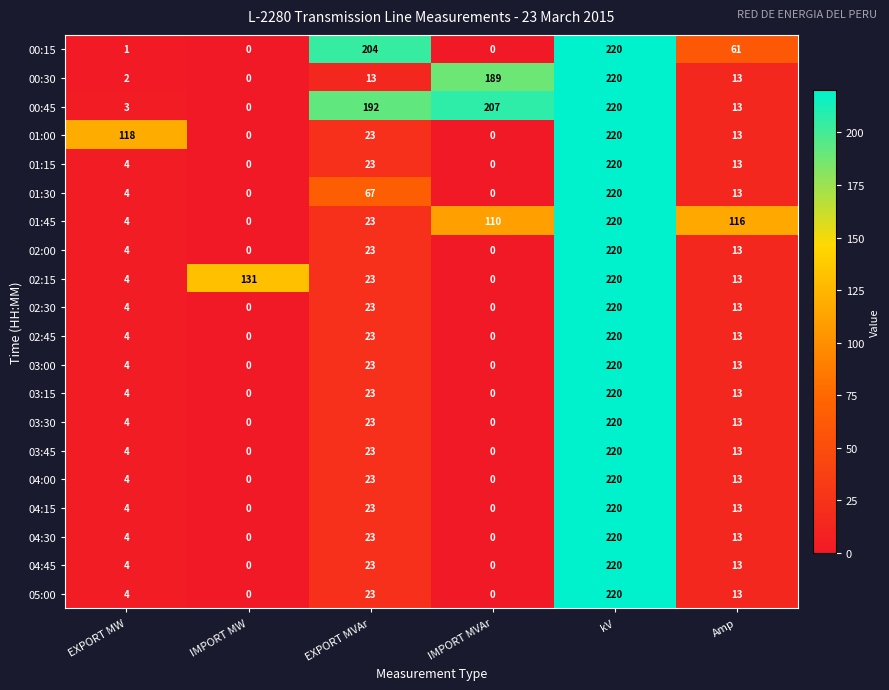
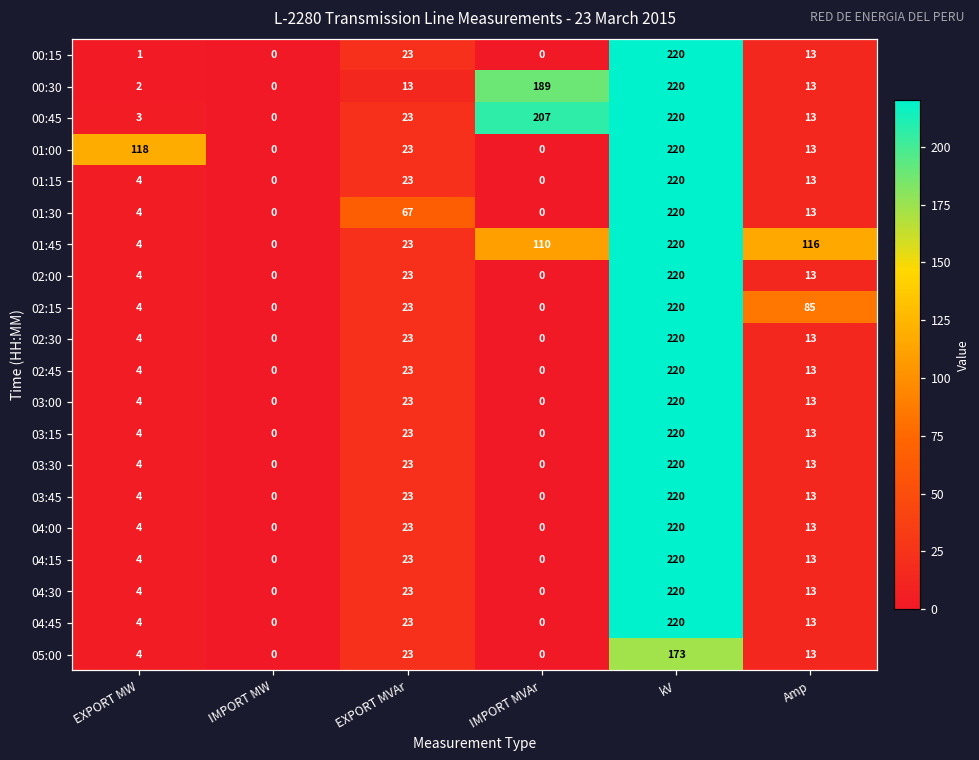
  {
    "00:15": {
      "EXPORT MW": 1,
      "IMPORT MW": 0,
-     "EXPORT MVAr": 204,
+     "EXPORT MVAr": 23,
      "IMPORT MVAr": 0,
      "kV": 220,
-     "Amp": 61
+     "Amp": 13
    },
    "00:30": {
      "EXPORT MW": 2,
      "IMPORT MW": 0,
      "EXPORT MVAr": 13,
      "IMPORT MVAr": 189,
      "kV": 220,
      "Amp": 13
    },
    "00:45": {
      "EXPORT MW": 3,
      "IMPORT MW": 0,
-     "EXPORT MVAr": 192,
+     "EXPORT MVAr": 23,
      "IMPORT MVAr": 207,
      "kV": 220,
      "Amp": 13
    },
    "01:00": {
      "EXPORT MW": 118,
      "IMPORT MW": 0,
      "EXPORT MVAr": 23,
      "IMPORT MVAr": 0,
      "kV": 220,
      "Amp": 13
    },
    "01:15": {
      "EXPORT MW": 4,
      "IMPORT MW": 0,
      "EXPORT MVAr": 23,
      "IMPORT MVAr": 0,
      "kV": 220,
      "Amp": 13
    },
    "01:30": {
      "EXPORT MW": 4,
      "IMPORT MW": 0,
      "EXPORT MVAr": 67,
      "IMPORT MVAr": 0,
      "kV": 220,
      "Amp": 13
    },
    "01:45": {
      "EXPORT MW": 4,
      "IMPORT MW": 0,
      "EXPORT MVAr": 23,
      "IMPORT MVAr": 110,
      "kV": 220,
      "Amp": 116
    },
    "02:00": {
      "EXPORT MW": 4,
      "IMPORT MW": 0,
      "EXPORT MVAr": 23,
      "IMPORT MVAr": 0,
      "kV": 220,
      "Amp": 13
    },
    "02:15": {
      "EXPORT MW": 4,
-     "IMPORT MW": 131,
+     "IMPORT MW": 0,
      "EXPORT MVAr": 23,
      "IMPORT MVAr": 0,
      "kV": 220,
-     "Amp": 13
+     "Amp": 85
    },
    "02:30": {
      "EXPORT MW": 4,
      "IMPORT MW": 0,
      "EXPORT MVAr": 23,
      "IMPORT MVAr": 0,
      "kV": 220,
      "Amp": 13
    },
    "02:45": {
      "EXPORT MW": 4,
      "IMPORT MW": 0,
      "EXPORT MVAr": 23,
      "IMPORT MVAr": 0,
      "kV": 220,
      "Amp": 13
    },
    "03:00": {
      "EXPORT MW": 4,
      "IMPORT MW": 0,
      "EXPORT MVAr": 23,
      "IMPORT MVAr": 0,
      "kV": 220,
      "Amp": 13
    },
    "03:15": {
      "EXPORT MW": 4,
      "IMPORT MW": 0,
      "EXPORT MVAr": 23,
      "IMPORT MVAr": 0,
      "kV": 220,
      "Amp": 13
    },
    "03:30": {
      "EXPORT MW": 4,
      "IMPORT MW": 0,
      "EXPORT MVAr": 23,
      "IMPORT MVAr": 0,
      "kV": 220,
      "Amp": 13
    },
    "03:45": {
      "EXPORT MW": 4,
      "IMPORT MW": 0,
      "EXPORT MVAr": 23,
      "IMPORT MVAr": 0,
      "kV": 220,
      "Amp": 13
    },
    "04:00": {
      "EXPORT MW": 4,
      "IMPORT MW": 0,
      "EXPORT MVAr": 23,
      "IMPORT MVAr": 0,
      "kV": 220,
      "Amp": 13
    },
    "04:15": {
      "EXPORT MW": 4,
      "IMPORT MW": 0,
      "EXPORT MVAr": 23,
      "IMPORT MVAr": 0,
      "kV": 220,
      "Amp": 13
    },
    "04:30": {
      "EXPORT MW": 4,
      "IMPORT MW": 0,
      "EXPORT MVAr": 23,
      "IMPORT MVAr": 0,
      "kV": 220,
      "Amp": 13
    },
    "04:45": {
      "EXPORT MW": 4,
      "IMPORT MW": 0,
      "EXPORT MVAr": 23,
      "IMPORT MVAr": 0,
      "kV": 220,
      "Amp": 13
    },
    "05:00": {
      "EXPORT MW": 4,
      "IMPORT MW": 0,
      "EXPORT MVAr": 23,
      "IMPORT MVAr": 0,
-     "kV": 220,
+     "kV": 173,
      "Amp": 13
    }
  }
